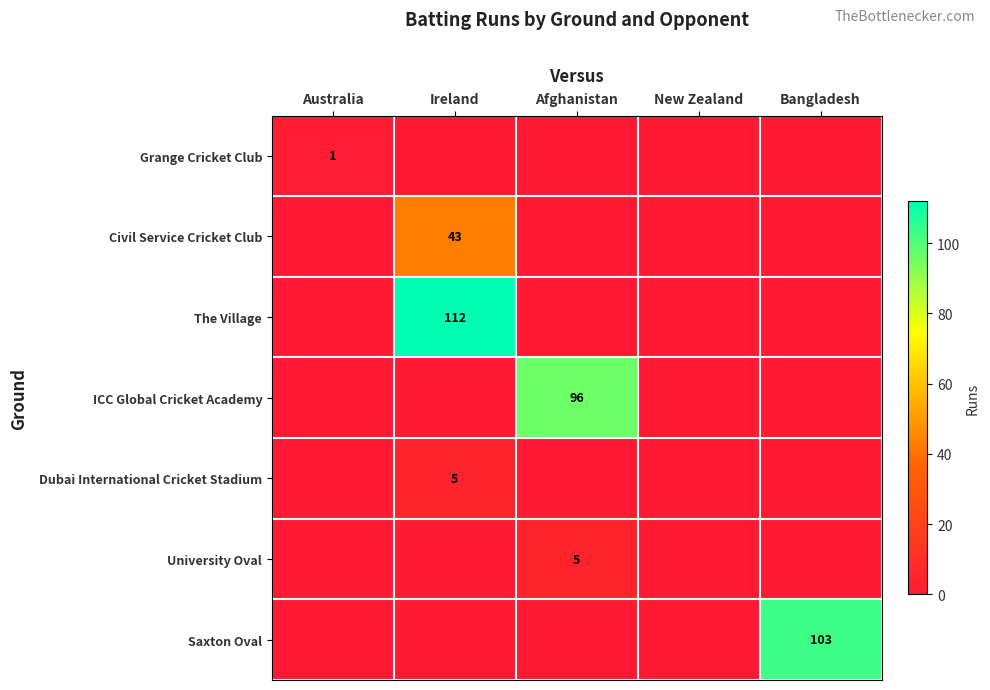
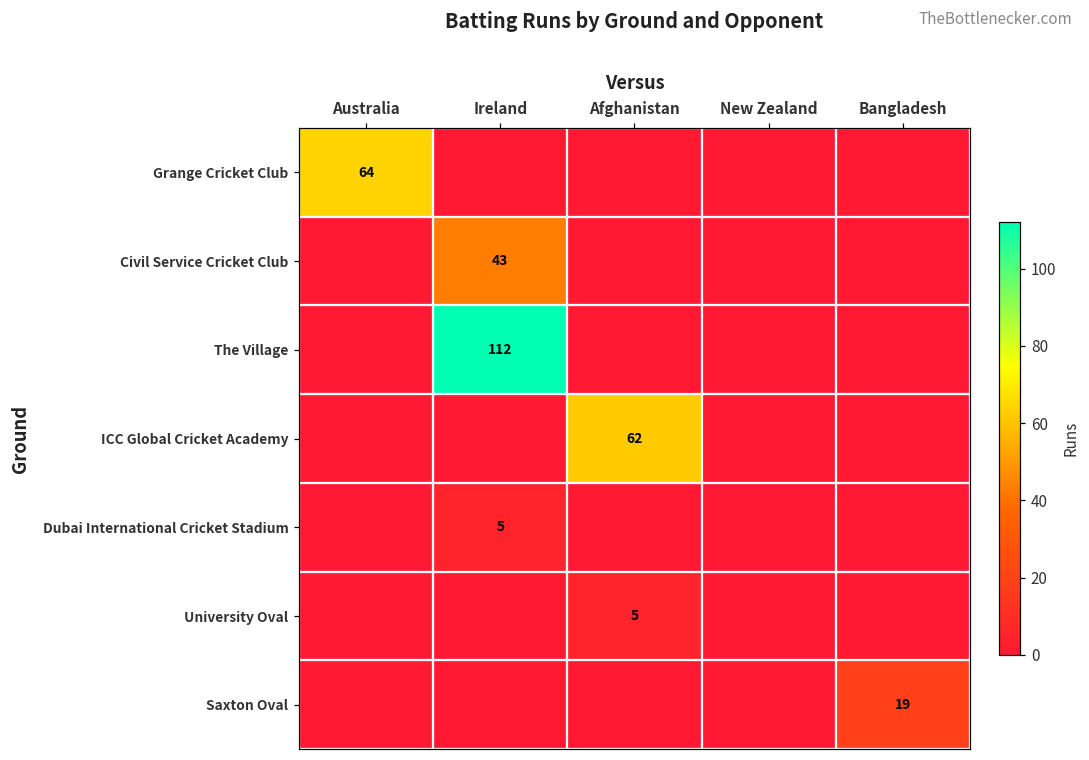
  {
    "Grange Cricket Club": {
-     "Australia": 1
+     "Australia": 64
    },
    "Civil Service Cricket Club": {
      "Ireland": 43
    },
    "The Village": {
      "Ireland": 112
    },
    "ICC Global Cricket Academy": {
-     "Afghanistan": 96
+     "Afghanistan": 62
    },
    "Dubai International Cricket Stadium": {
      "Ireland": 5
    },
    "University Oval": {
      "Afghanistan": 5
    },
    "Saxton Oval": {
-     "Bangladesh": 103
+     "Bangladesh": 19
    }
  }
